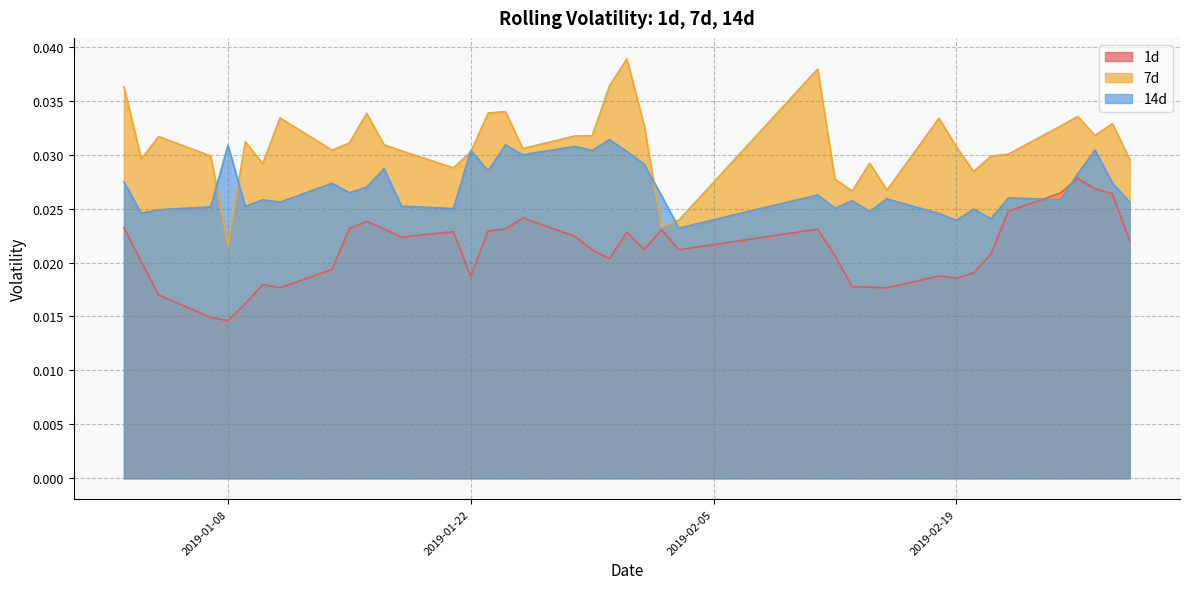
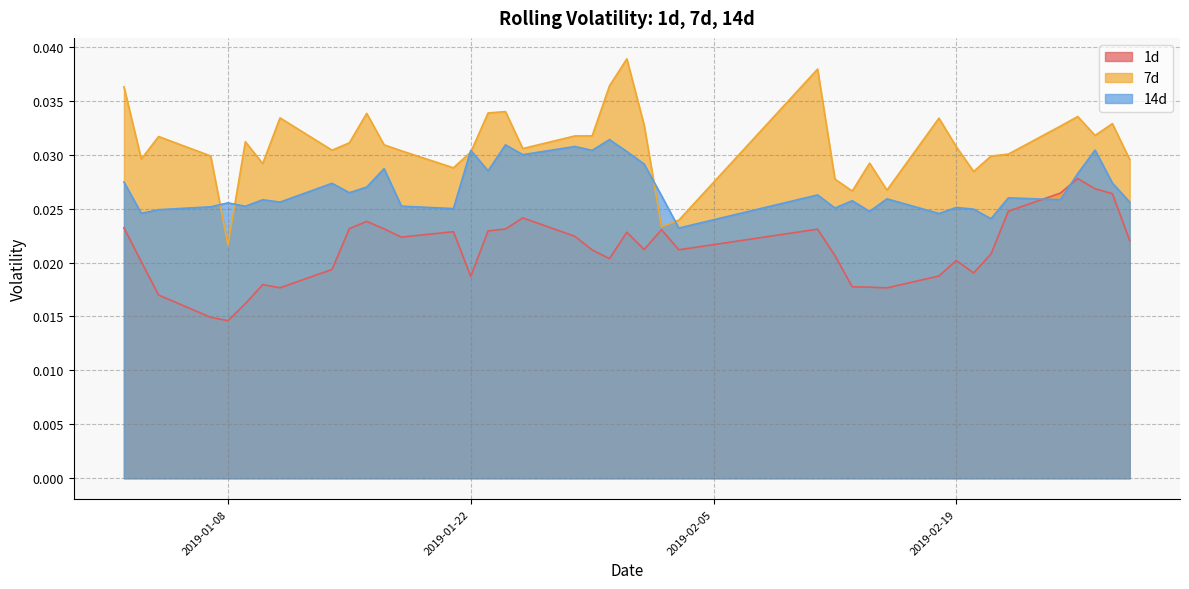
  {
    "1d": {
      "2019-01-08": 0.0146,
      "2019-01-22": 0.0187,
-     "2019-02-19": 0.0186
+     "2019-02-19": 0.0202
    },
    "7d": {
      "2019-01-08": 0.0216,
      "2019-02-19": 0.0307
    },
    "14d": {
-     "2019-01-08": 0.0309,
-     "2019-02-19": 0.0239
+     "2019-01-08": 0.0255,
+     "2019-02-19": 0.0251
    }
  }
